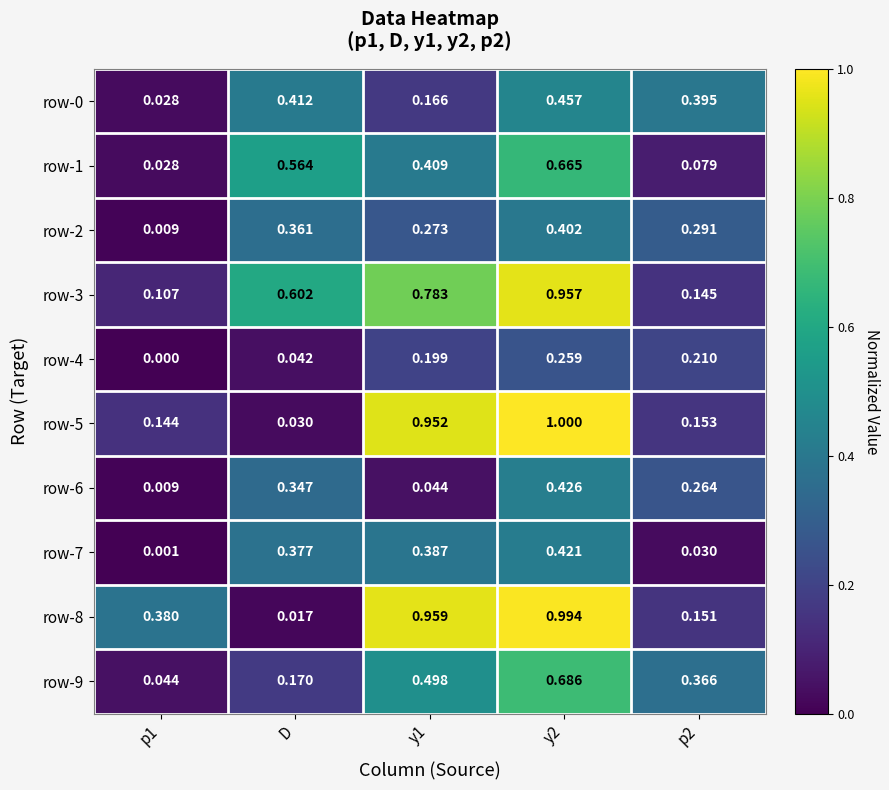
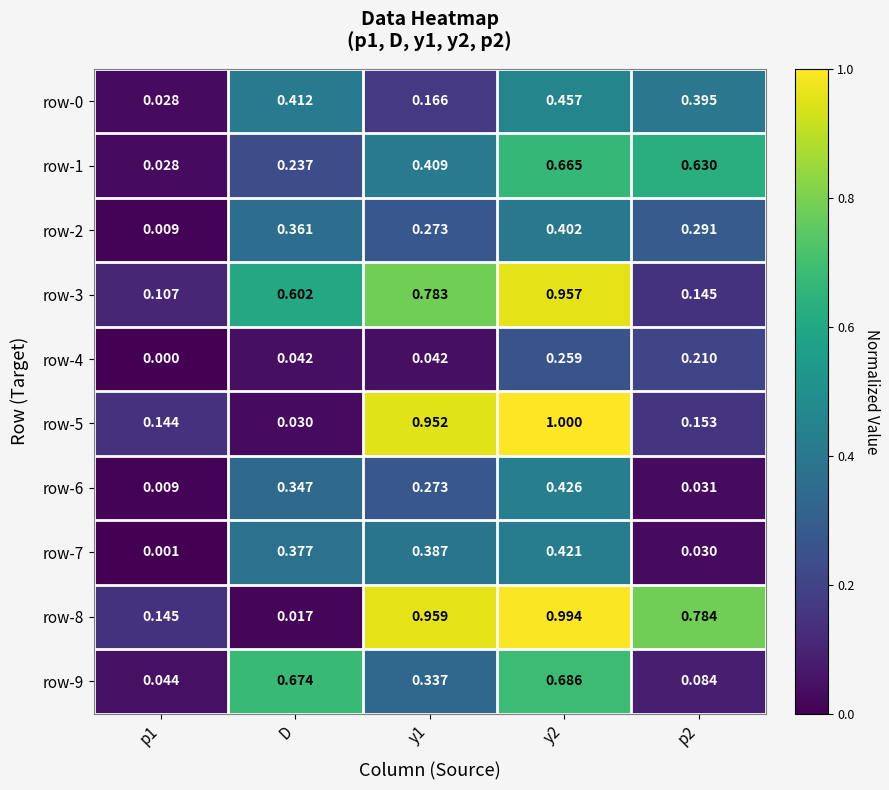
  {
    "row-0": {
      "p1": 0.028,
      "D": 0.412,
      "y1": 0.166,
      "y2": 0.457,
      "p2": 0.395
    },
    "row-1": {
      "p1": 0.028,
-     "D": 0.564,
+     "D": 0.237,
      "y1": 0.409,
      "y2": 0.665,
-     "p2": 0.079
+     "p2": 0.630
    },
    "row-2": {
      "p1": 0.009,
      "D": 0.361,
      "y1": 0.273,
      "y2": 0.402,
      "p2": 0.291
    },
    "row-3": {
      "p1": 0.107,
      "D": 0.602,
      "y1": 0.783,
      "y2": 0.957,
      "p2": 0.145
    },
    "row-4": {
      "p1": 0.000,
      "D": 0.042,
-     "y1": 0.199,
+     "y1": 0.042,
      "y2": 0.259,
      "p2": 0.210
    },
    "row-5": {
      "p1": 0.144,
      "D": 0.030,
      "y1": 0.952,
      "y2": 1.000,
      "p2": 0.153
    },
    "row-6": {
      "p1": 0.009,
      "D": 0.347,
-     "y1": 0.044,
+     "y1": 0.273,
      "y2": 0.426,
-     "p2": 0.264
+     "p2": 0.031
    },
    "row-7": {
      "p1": 0.001,
      "D": 0.377,
      "y1": 0.387,
      "y2": 0.421,
      "p2": 0.030
    },
    "row-8": {
-     "p1": 0.380,
+     "p1": 0.145,
      "D": 0.017,
      "y1": 0.959,
      "y2": 0.994,
-     "p2": 0.151
+     "p2": 0.784
    },
    "row-9": {
      "p1": 0.044,
-     "D": 0.170,
-     "y1": 0.498,
+     "D": 0.674,
+     "y1": 0.337,
      "y2": 0.686,
-     "p2": 0.366
+     "p2": 0.084
    }
  }
